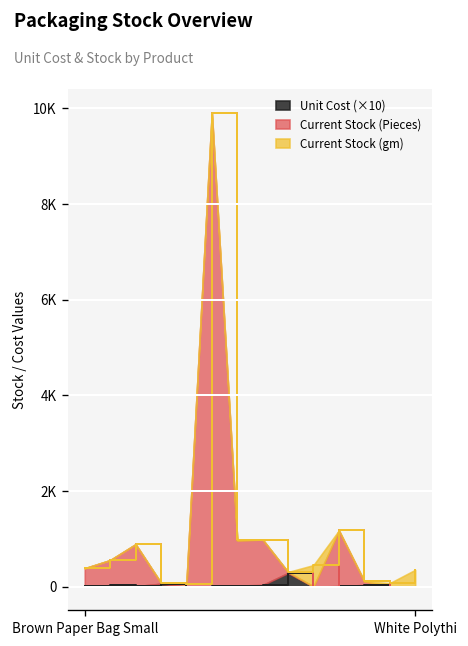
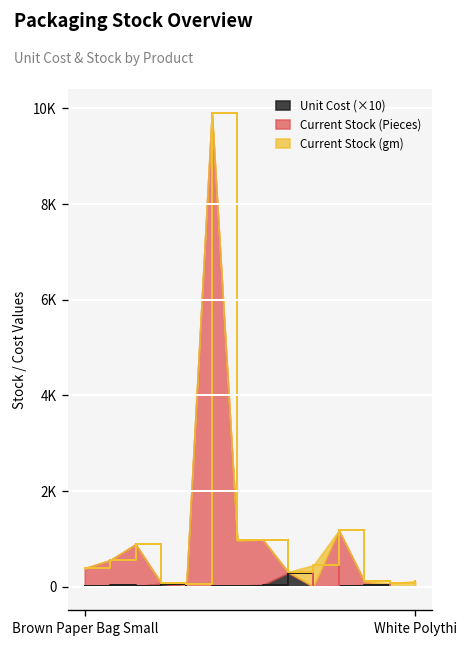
  {
    "Unit Cost (×10)": {
      "Brown Paper Bag Small": 0
    },
    "Current Stock (gm)": {
-     "White Polythi": 400
+     "White Polythi": 100
    }
  }
